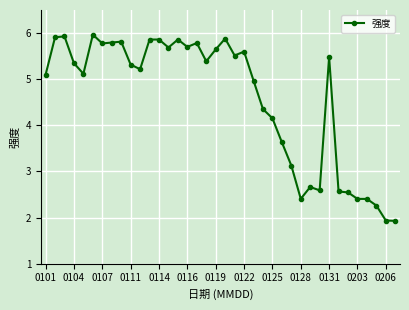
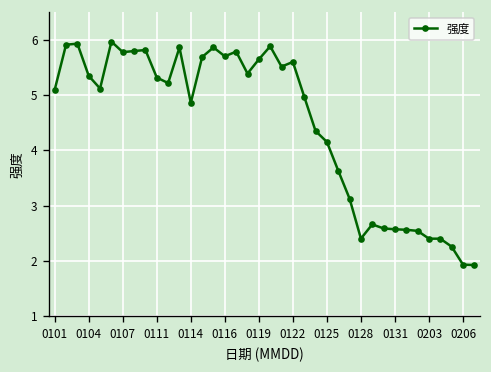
  {
    "0101": 5.1,
    "0104": 5.3,
    "0107": 5.8,
    "0111": 5.3,
-   "0114": 5.9,
+   "0114": 4.9,
    "0116": 5.7,
    "0119": 5.6,
    "0122": 5.6,
    "0125": 4.2,
    "0128": 2.4,
-   "0131": 5.5,
+   "0131": 2.6,
    "0203": 2.4,
    "0206": 1.9
  }
